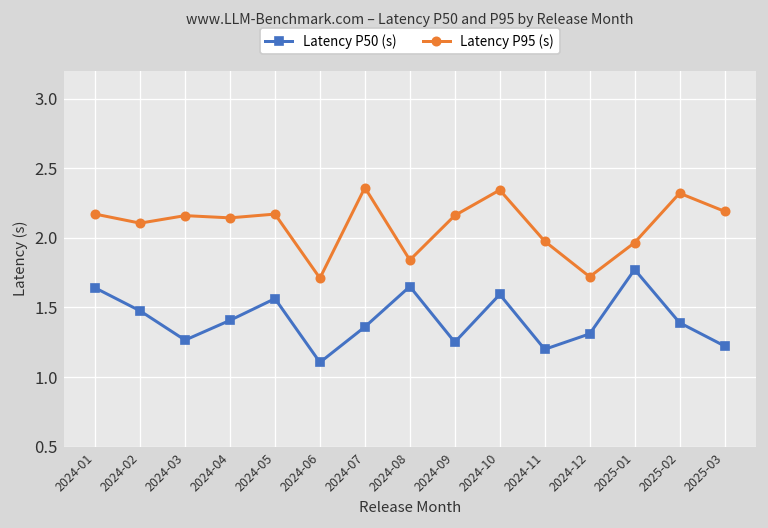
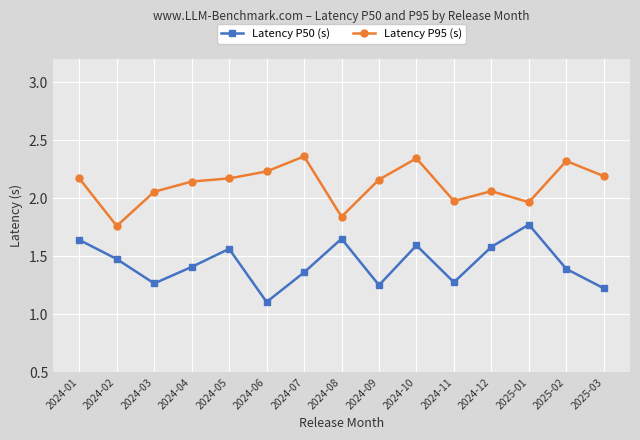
  {
    "Latency P50 (s)": {
      "2024-01": 1.64,
      "2024-02": 1.48,
      "2024-03": 1.27,
      "2024-04": 1.41,
      "2024-05": 1.56,
      "2024-06": 1.11,
      "2024-07": 1.36,
      "2024-08": 1.65,
      "2024-09": 1.25,
      "2024-10": 1.59,
-     "2024-11": 1.20,
-     "2024-12": 1.31,
+     "2024-11": 1.28,
+     "2024-12": 1.58,
      "2025-01": 1.77,
      "2025-02": 1.39,
      "2025-03": 1.22
    },
    "Latency P95 (s)": {
      "2024-01": 2.17,
-     "2024-02": 2.11,
-     "2024-03": 2.16,
+     "2024-02": 1.76,
+     "2024-03": 2.06,
      "2024-04": 2.14,
      "2024-05": 2.17,
-     "2024-06": 1.71,
+     "2024-06": 2.23,
      "2024-07": 2.36,
      "2024-08": 1.84,
      "2024-09": 2.16,
      "2024-10": 2.34,
      "2024-11": 1.98,
-     "2024-12": 1.72,
+     "2024-12": 2.06,
      "2025-01": 1.97,
      "2025-02": 2.32,
      "2025-03": 2.19
    }
  }
